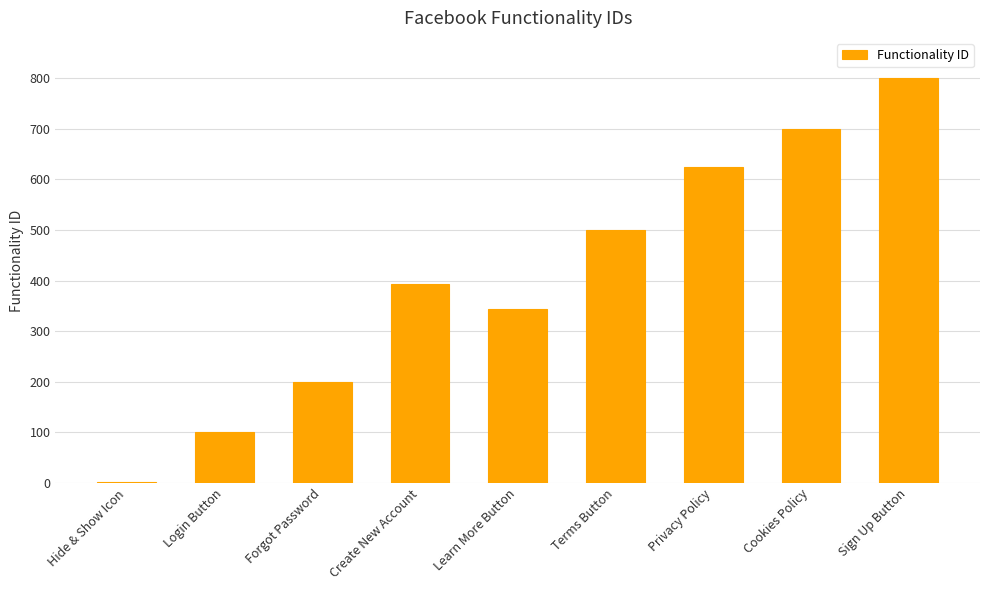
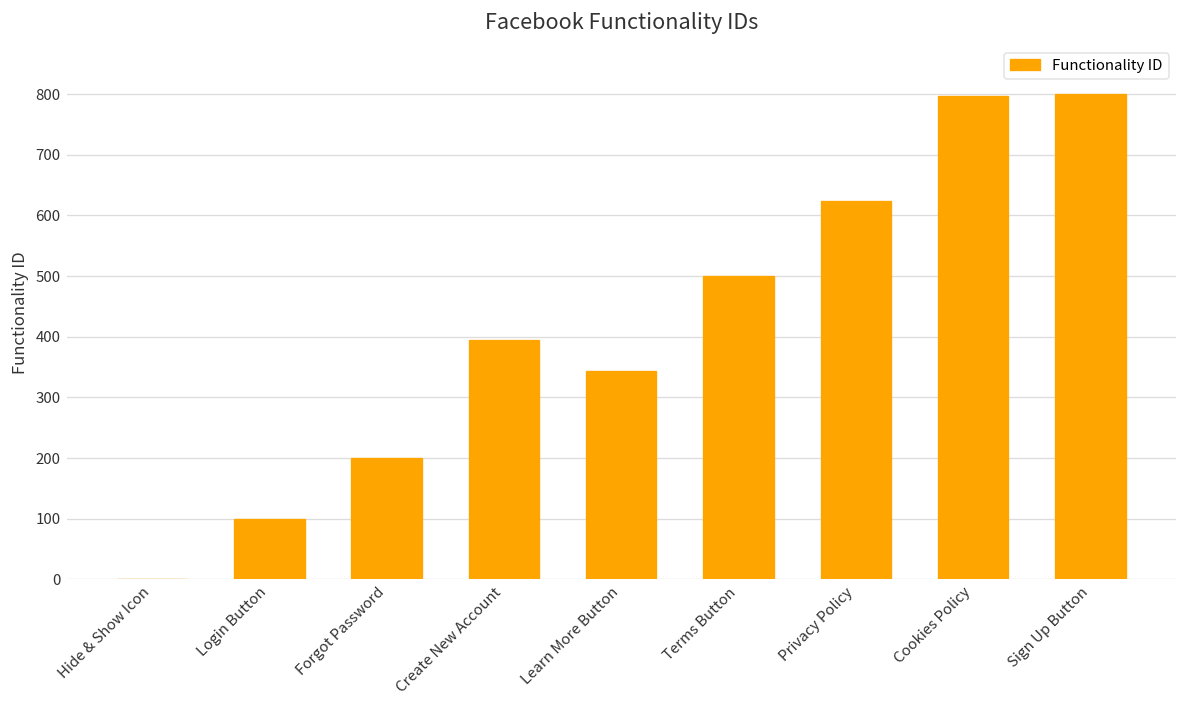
  {
    "Login Button": 100,
    "Forgot Password": 200,
    "Create New Account": 390,
    "Learn More Button": 340,
    "Terms Button": 500,
    "Privacy Policy": 620,
-   "Cookies Policy": 700,
+   "Cookies Policy": 800,
    "Sign Up Button": 800
  }
